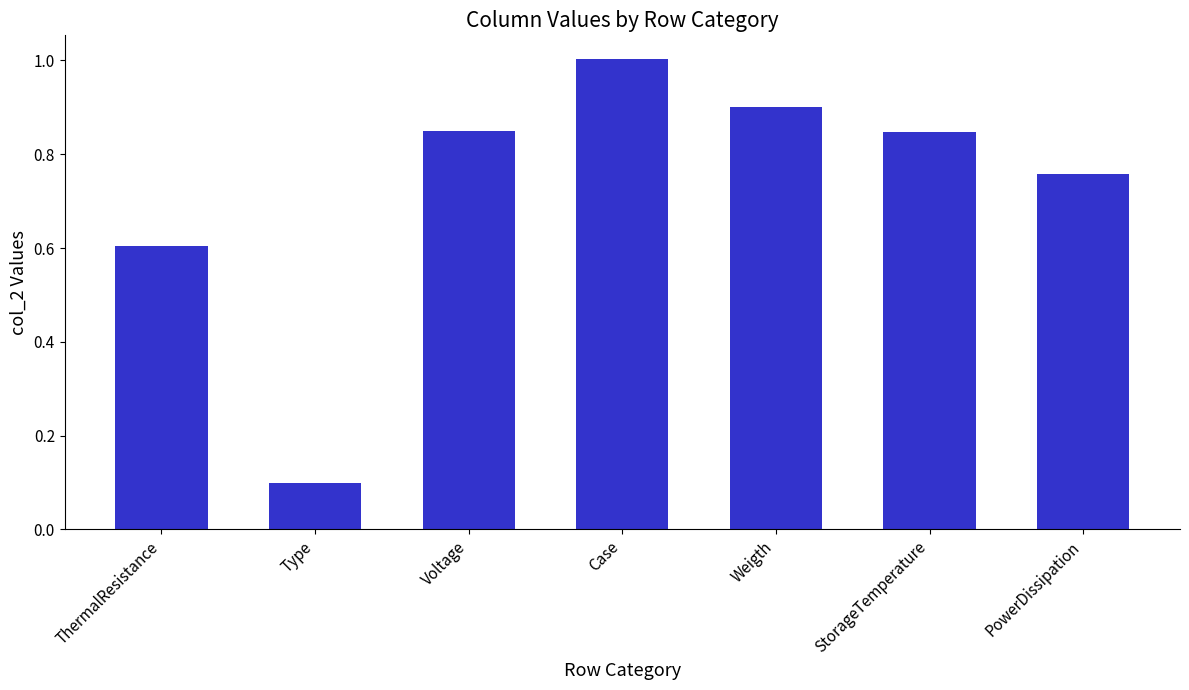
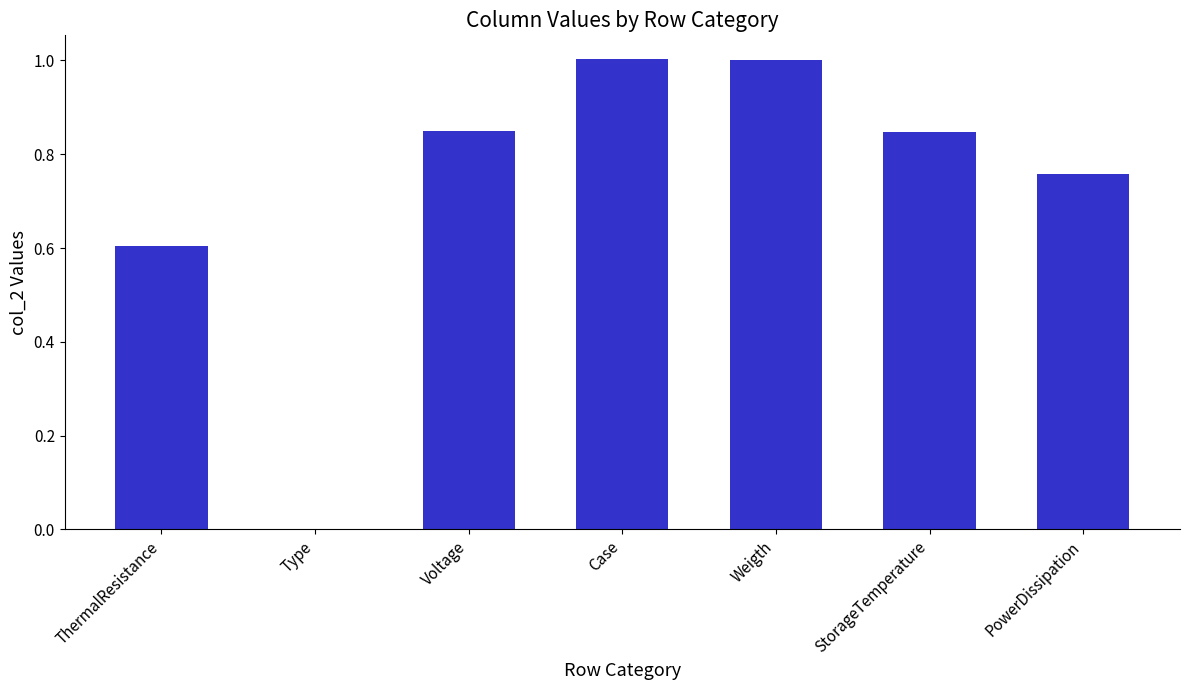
  {
    "ThermalResistance": 0.6,
-   "Type": 0.1,
+   "Type": 0.0,
    "Voltage": 0.85,
    "Case": 1.0,
-   "Weigth": 0.9,
+   "Weigth": 1.0,
    "StorageTemperature": 0.85,
    "PowerDissipation": 0.76
  }
